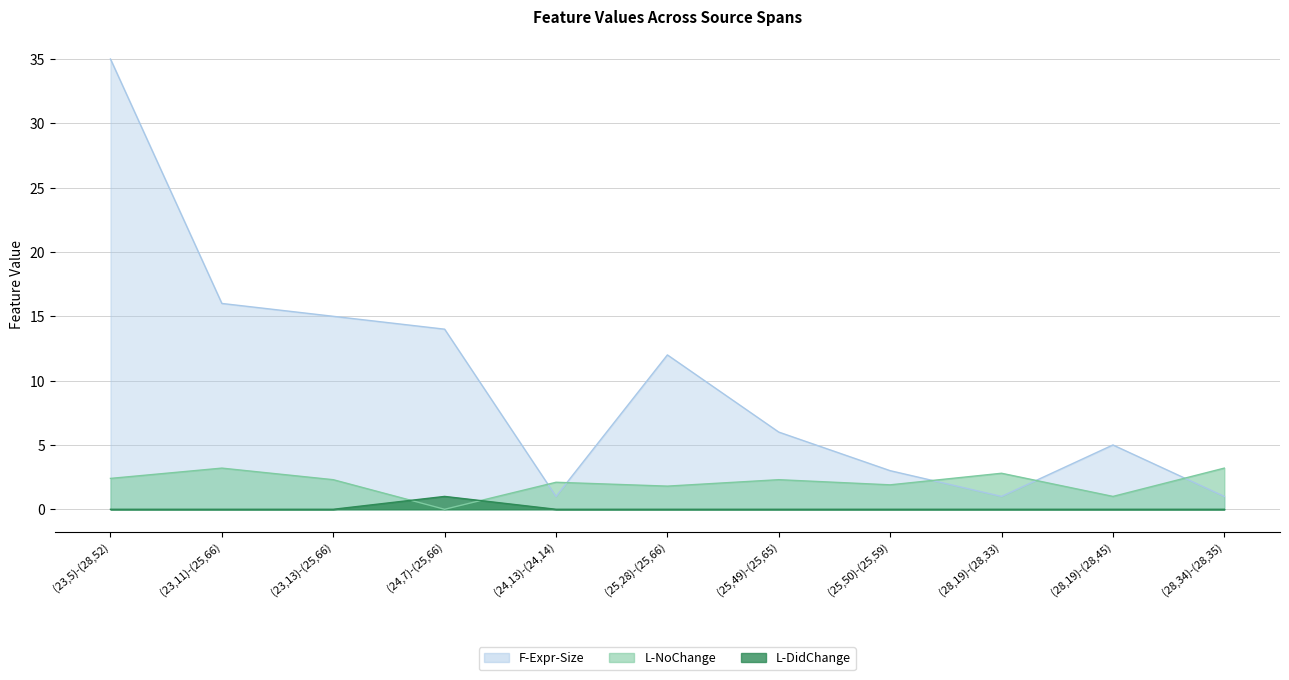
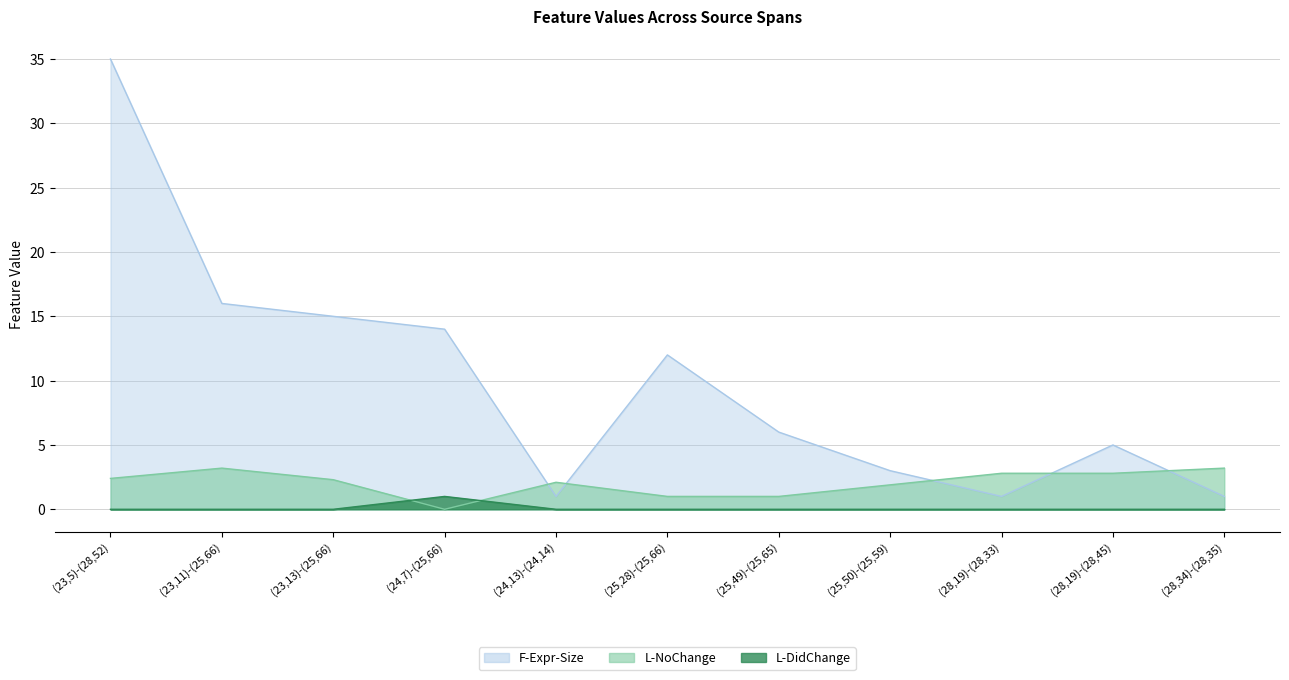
  {
    "F-Expr-Size": {
      "(23,5)-(28,52)": 35.0,
      "(23,11)-(25,66)": 16.0,
      "(23,13)-(25,66)": 15.0,
      "(24,7)-(25,66)": 14.0,
      "(24,13)-(24,14)": 1.0,
      "(25,28)-(25,66)": 12.0,
      "(25,49)-(25,65)": 6.0,
      "(25,50)-(25,59)": 3.0,
      "(28,19)-(28,33)": 1.0,
      "(28,19)-(28,45)": 5.0,
      "(28,34)-(28,35)": 1.0
    },
    "L-NoChange": {
      "(23,5)-(28,52)": 2.4,
      "(23,11)-(25,66)": 3.2,
      "(23,13)-(25,66)": 2.3,
      "(24,7)-(25,66)": 0.0,
      "(24,13)-(24,14)": 2.1,
-     "(25,28)-(25,66)": 1.8,
-     "(25,49)-(25,65)": 2.3,
+     "(25,28)-(25,66)": 1.0,
+     "(25,49)-(25,65)": 1.0,
      "(25,50)-(25,59)": 1.9,
      "(28,19)-(28,33)": 2.8,
-     "(28,19)-(28,45)": 1.0,
+     "(28,19)-(28,45)": 2.8,
      "(28,34)-(28,35)": 3.2
    },
    "L-DidChange": {
      "(23,5)-(28,52)": 0.0,
      "(23,11)-(25,66)": 0.0,
      "(23,13)-(25,66)": 0.0,
      "(24,7)-(25,66)": 1.0,
      "(24,13)-(24,14)": 0.0,
      "(25,28)-(25,66)": 0.0,
      "(25,49)-(25,65)": 0.0,
      "(25,50)-(25,59)": 0.0,
      "(28,19)-(28,33)": 0.0,
      "(28,19)-(28,45)": 0.0,
      "(28,34)-(28,35)": 0.0
    }
  }
